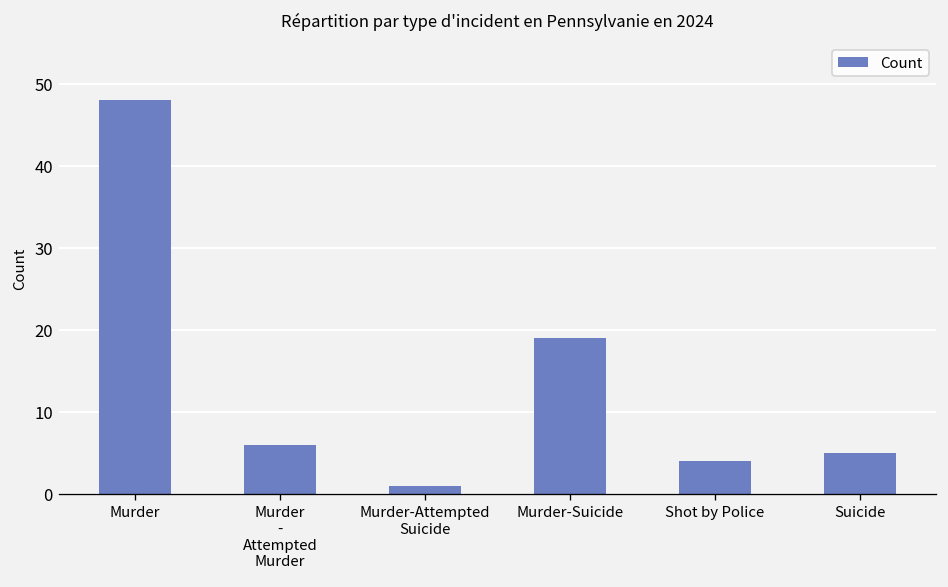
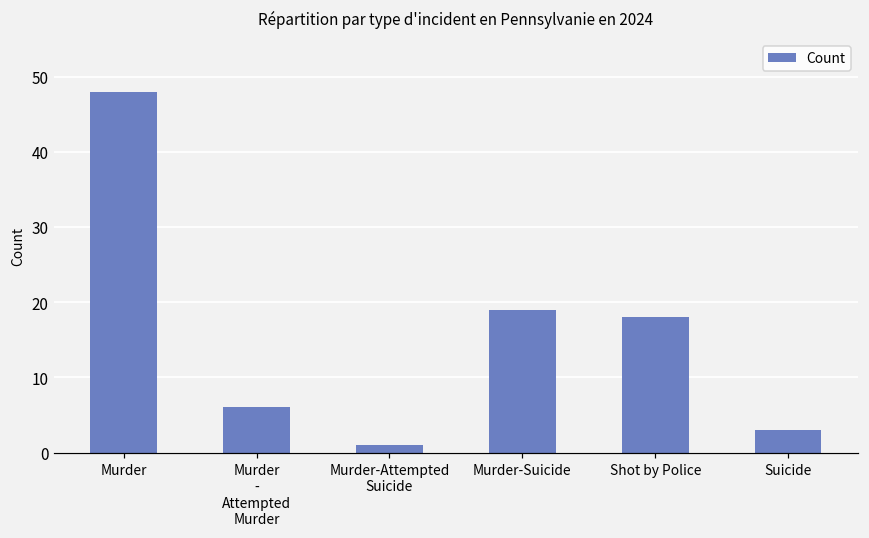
  {
    "Murder": 48,
    "Murder - Attempted Murder": 6,
    "Murder-Attempted Suicide": 1,
    "Murder-Suicide": 19,
-   "Shot by Police": 4,
-   "Suicide": 5
+   "Shot by Police": 18,
+   "Suicide": 3
  }
